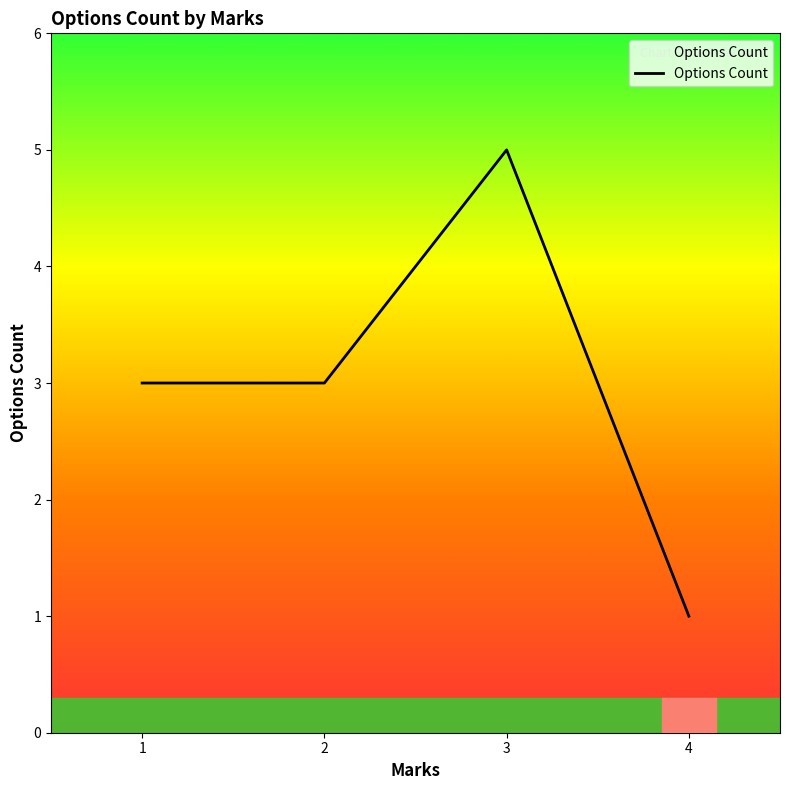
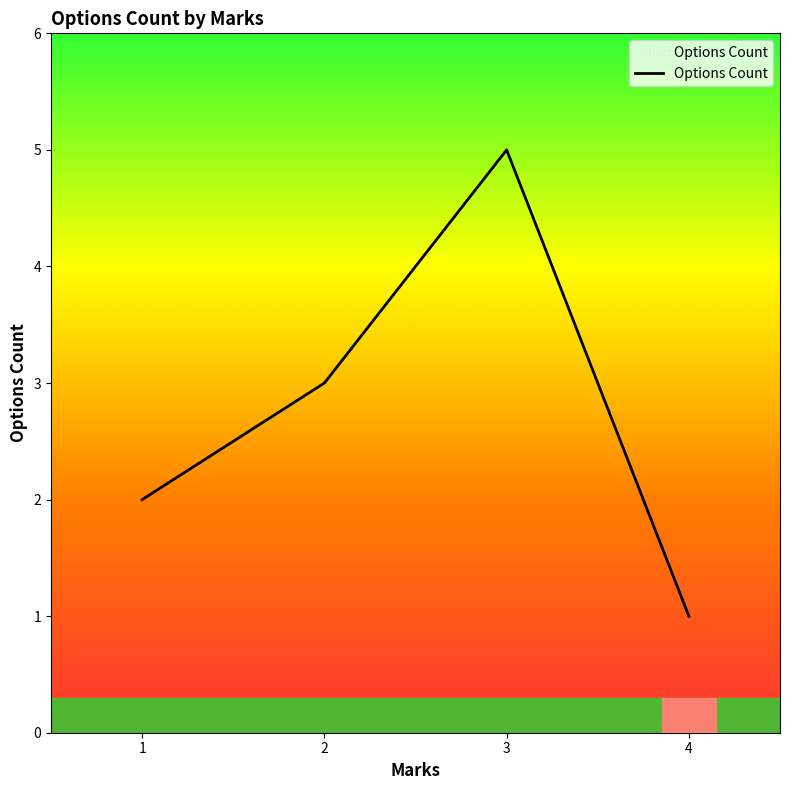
  {
-   "1": 3,
+   "1": 2,
    "2": 3,
    "3": 5,
    "4": 1
  }
